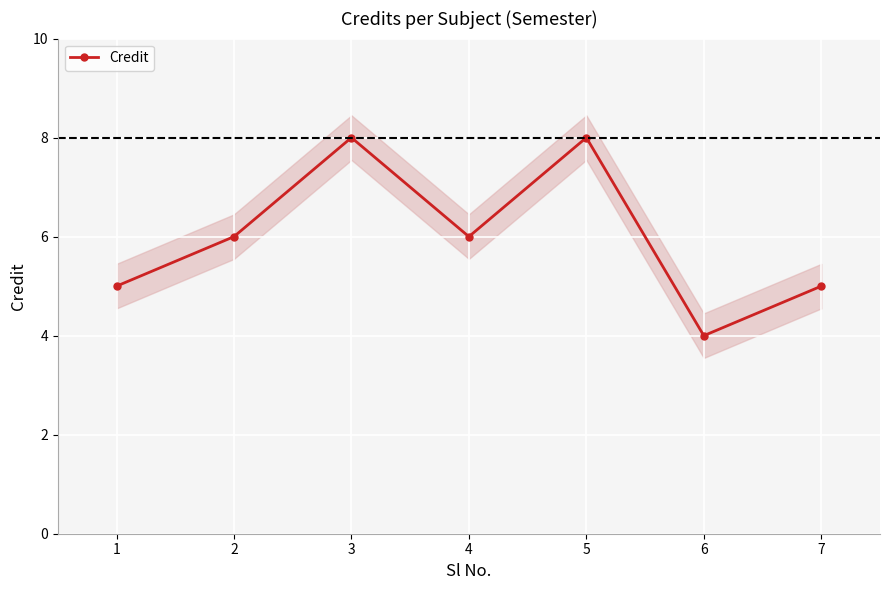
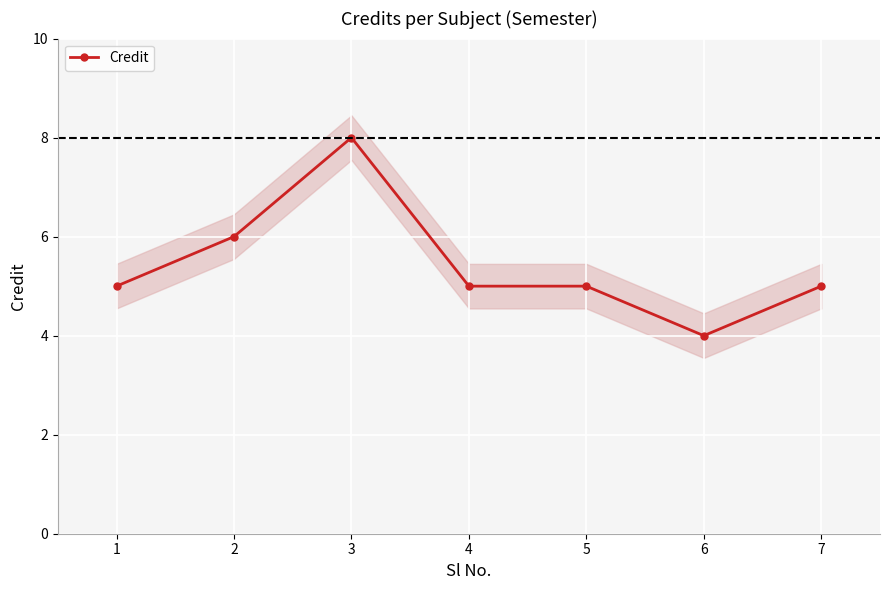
  {
    "Credit": {
      "1": 5,
      "2": 6,
      "3": 8,
-     "4": 6,
-     "5": 8,
+     "4": 5,
+     "5": 5,
      "6": 4,
      "7": 5
    }
  }
